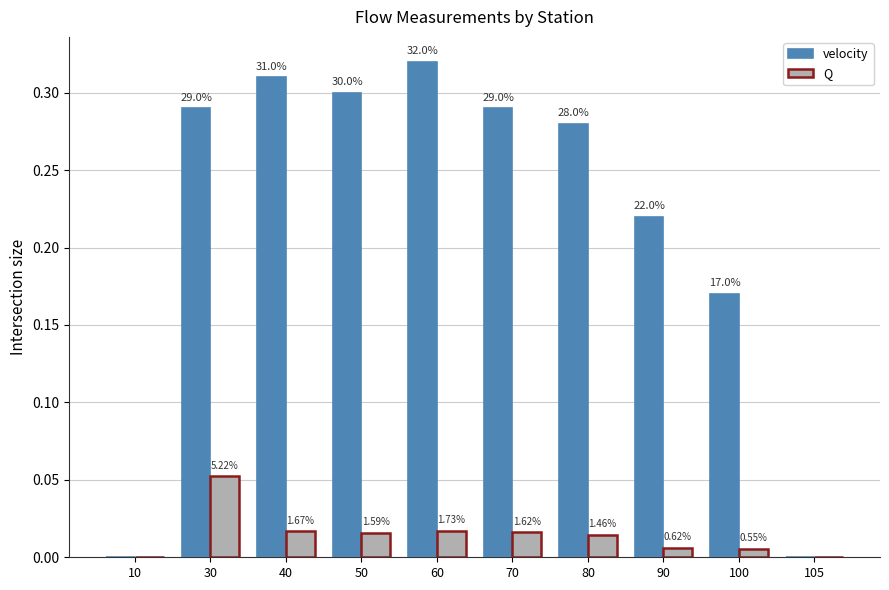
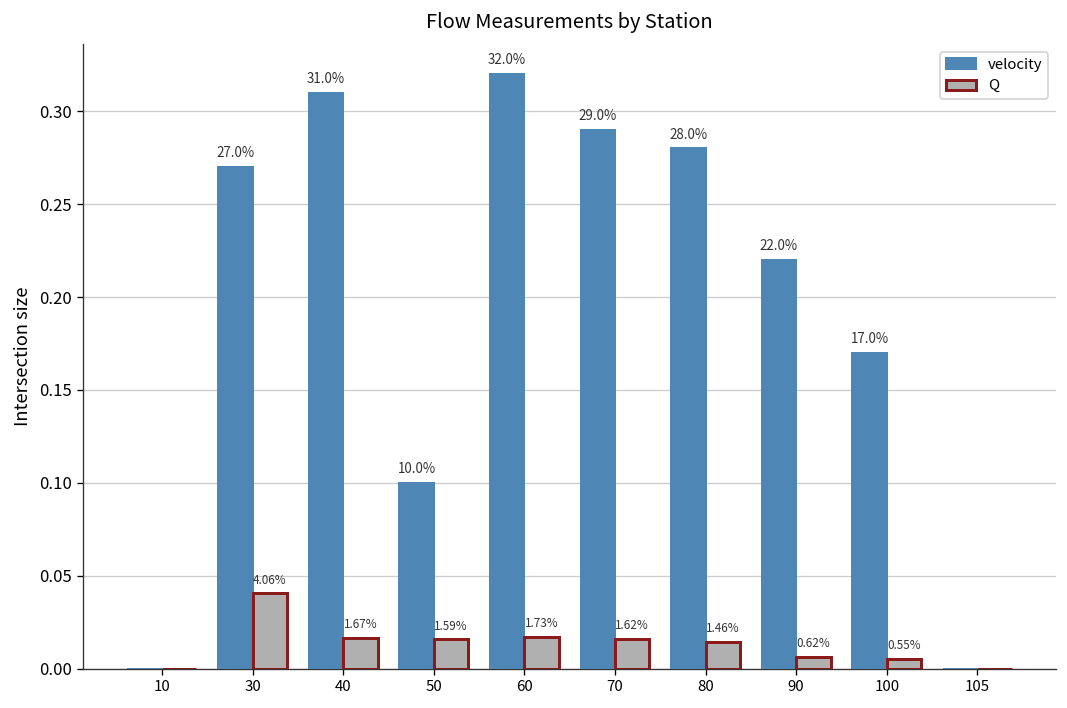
  {
    "velocity": {
-     "30": "29.0%",
+     "30": "27.0%",
      "40": "31.0%",
-     "50": "30.0%",
+     "50": "10.0%",
      "60": "32.0%",
      "70": "29.0%",
      "80": "28.0%",
      "90": "22.0%",
      "100": "17.0%"
    },
    "Q": {
-     "30": "5.22%",
+     "30": "4.06%",
      "40": "1.67%",
      "50": "1.59%",
      "60": "1.73%",
      "70": "1.62%",
      "80": "1.46%",
      "90": "0.62%",
      "100": "0.55%"
    }
  }
